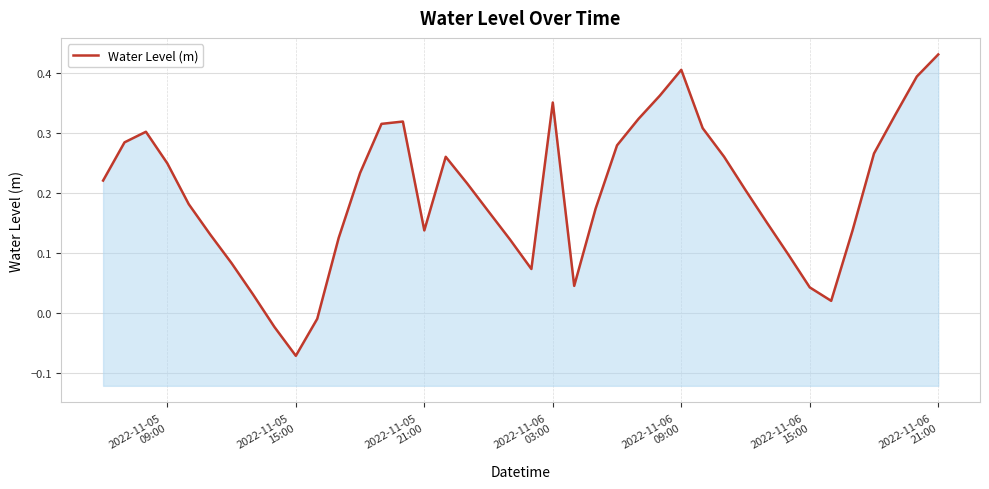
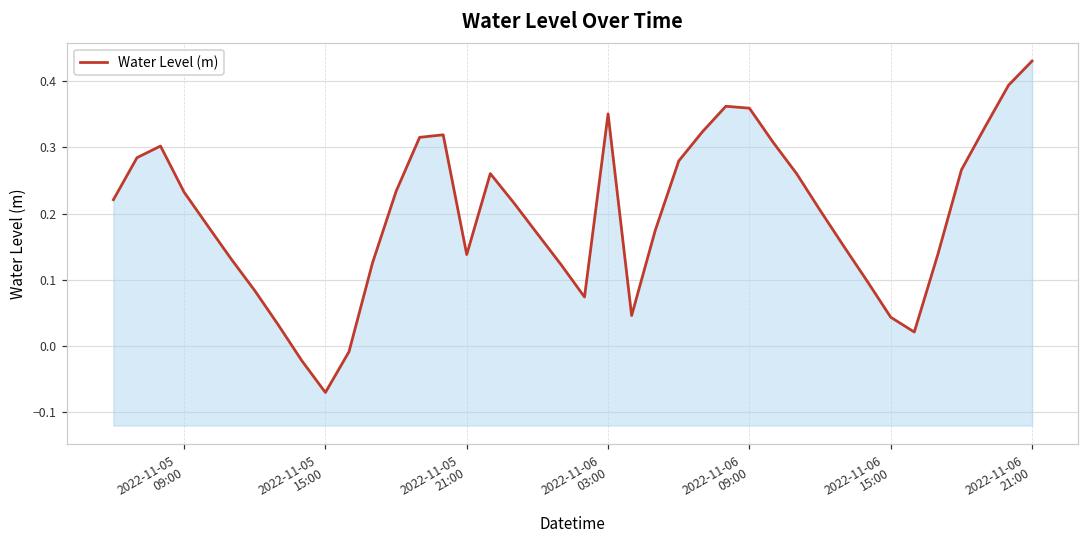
  {
-   "2022-11-05 09:00": 0.25,
+   "2022-11-05 09:00": 0.23,
    "2022-11-05 15:00": -0.07,
    "2022-11-05 21:00": 0.14,
    "2022-11-06 03:00": 0.35,
-   "2022-11-06 09:00": 0.41,
+   "2022-11-06 09:00": 0.36,
    "2022-11-06 15:00": 0.04,
    "2022-11-06 21:00": 0.43
  }
